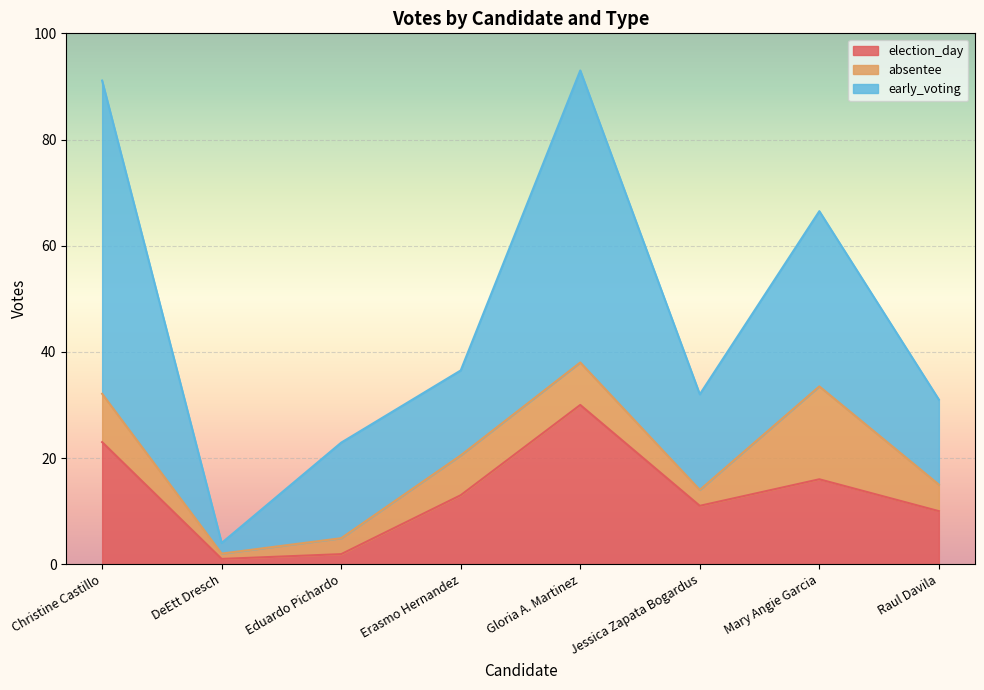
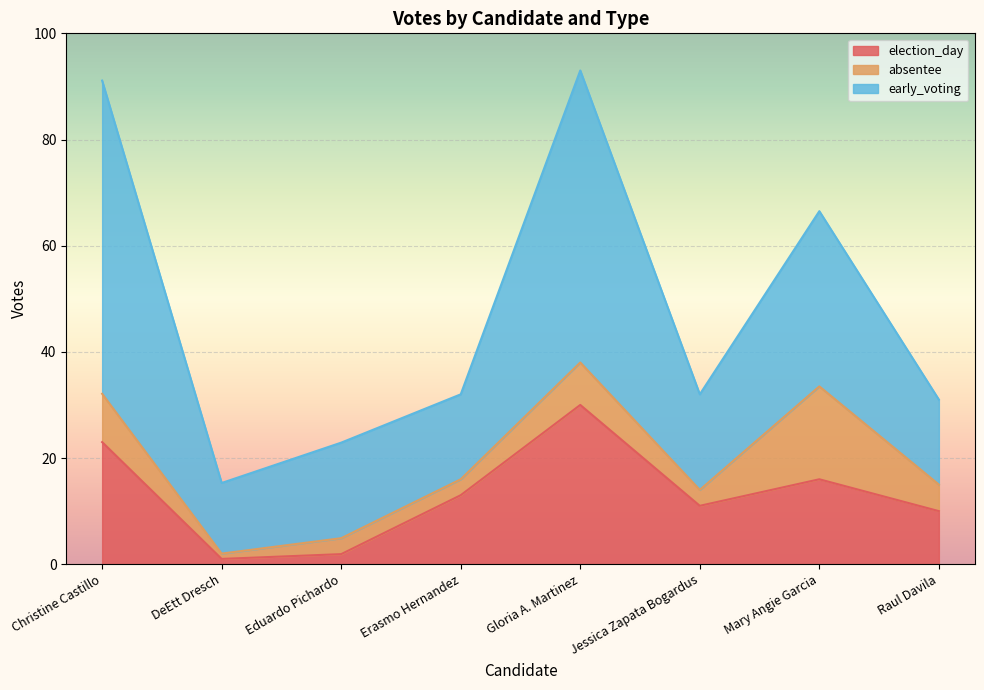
  {
    "election_day": {
      "Christine Castillo": 23,
      "DeEtt Dresch": 1,
      "Eduardo Pichardo": 2,
      "Erasmo Hernandez": 13,
      "Gloria A. Martinez": 30,
      "Jessica Zapata Bogardus": 11,
      "Mary Angie Garcia": 16,
      "Raul Davila": 10
    },
    "absentee": {
      "Christine Castillo": 9,
      "DeEtt Dresch": 1,
      "Eduardo Pichardo": 3,
-     "Erasmo Hernandez": 8,
+     "Erasmo Hernandez": 3,
      "Gloria A. Martinez": 8,
      "Jessica Zapata Bogardus": 3,
      "Mary Angie Garcia": 18,
      "Raul Davila": 5
    },
    "early_voting": {
      "Christine Castillo": 59,
-     "DeEtt Dresch": 2,
+     "DeEtt Dresch": 13,
      "Eduardo Pichardo": 18,
      "Erasmo Hernandez": 16,
      "Gloria A. Martinez": 55,
      "Jessica Zapata Bogardus": 18,
      "Mary Angie Garcia": 33,
      "Raul Davila": 16
    }
  }
